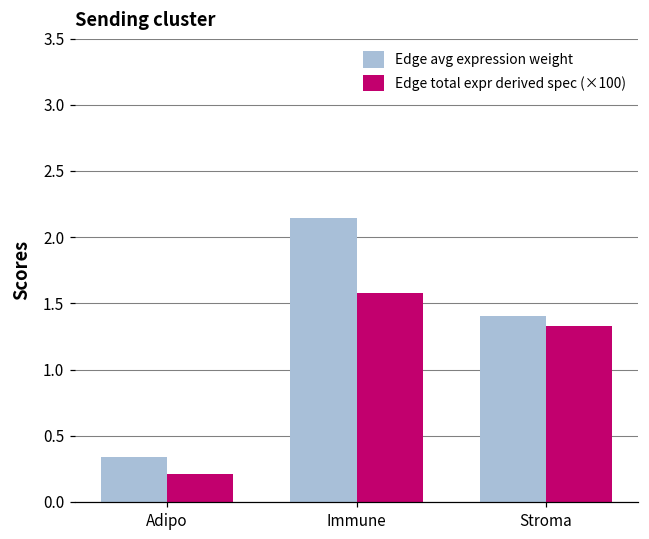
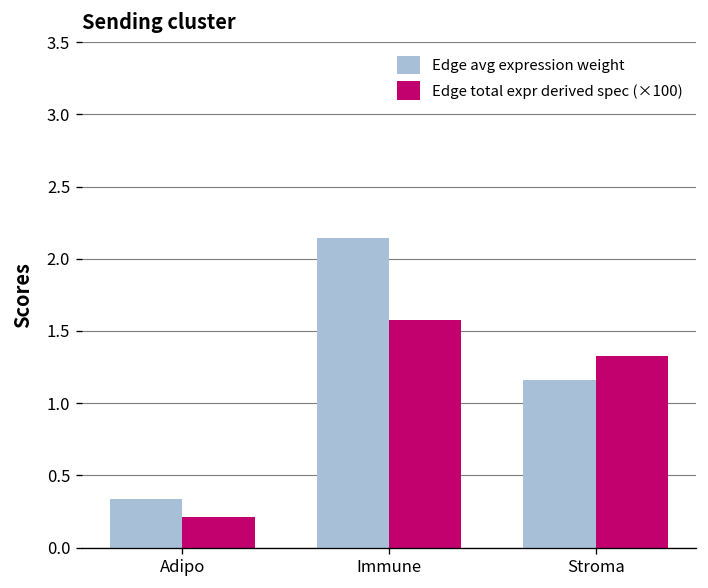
  {
    "Edge avg expression weight": {
      "Adipo": 0.34,
      "Immune": 2.15,
-     "Stroma": 1.41
+     "Stroma": 1.16
    },
    "Edge total expr derived spec (×100)": {
      "Adipo": 0.21,
      "Immune": 1.58,
      "Stroma": 1.33
    }
  }
